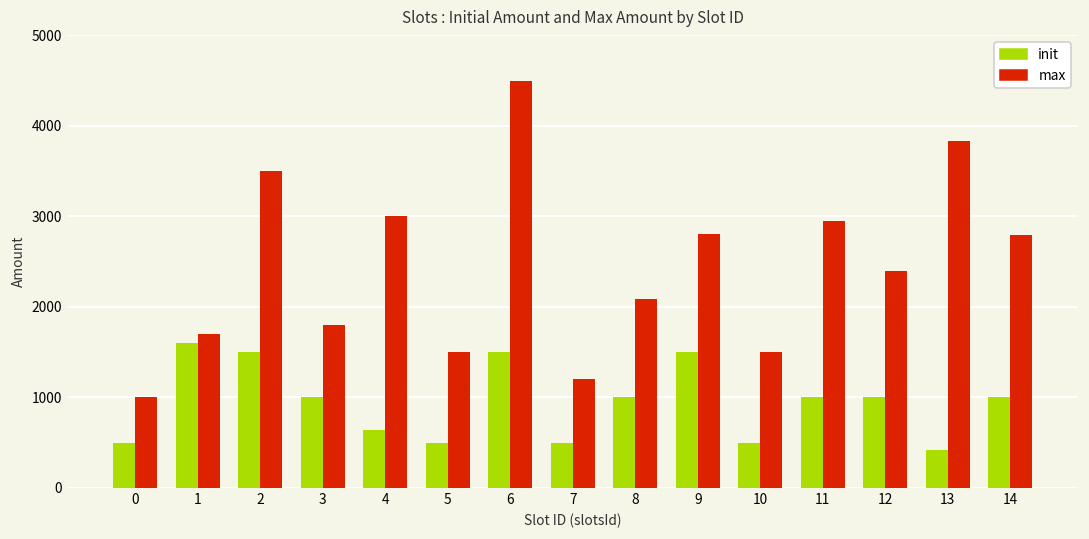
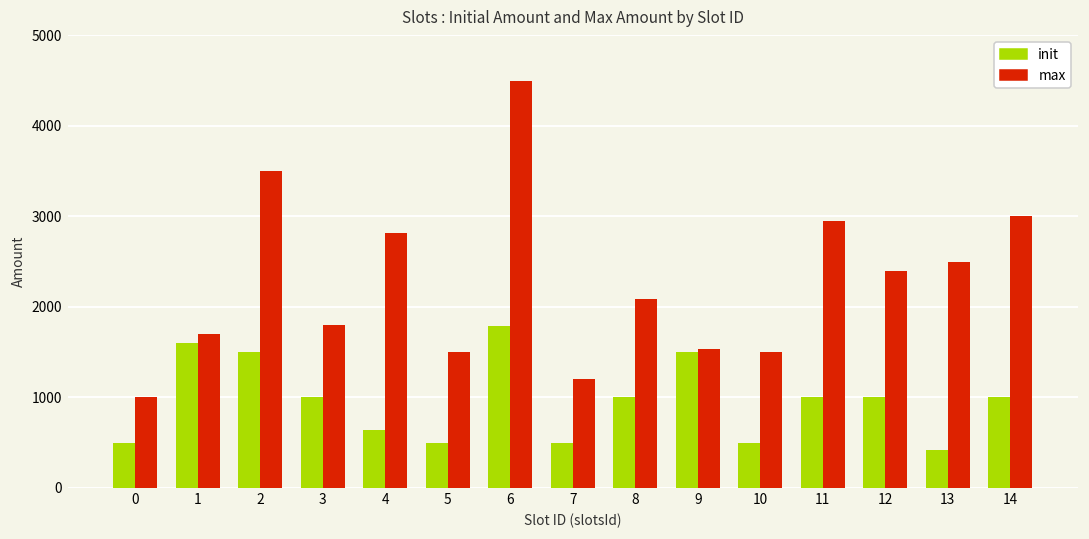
  {
    "init": {
      "0": 500,
      "1": 1600,
      "2": 1500,
      "3": 1000,
      "4": 600,
      "5": 500,
-     "6": 1500,
+     "6": 1800,
      "7": 500,
      "8": 1000,
      "9": 1500,
      "10": 500,
      "11": 1000,
      "12": 1000,
      "13": 400,
      "14": 1000
    },
    "max": {
      "0": 1000,
      "1": 1700,
      "2": 3500,
      "3": 1800,
-     "4": 3000,
+     "4": 2800,
      "5": 1500,
      "6": 4500,
      "7": 1200,
      "8": 2100,
-     "9": 2800,
+     "9": 1500,
      "10": 1500,
      "11": 2900,
      "12": 2400,
-     "13": 3800,
-     "14": 2800
+     "13": 2500,
+     "14": 3000
    }
  }
